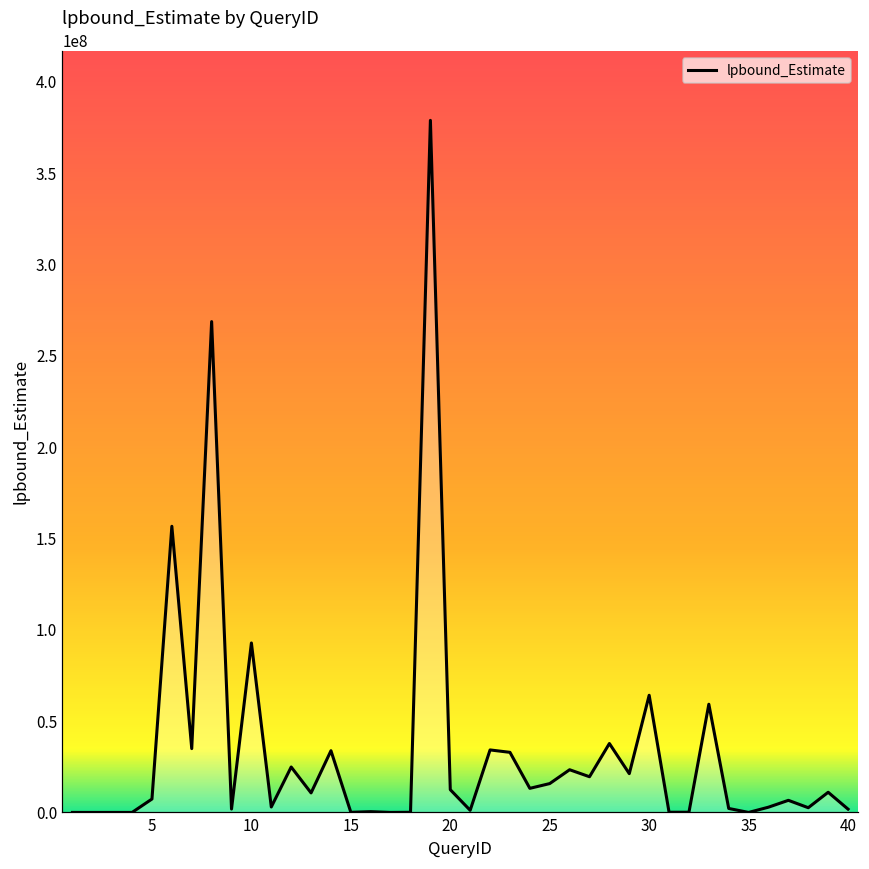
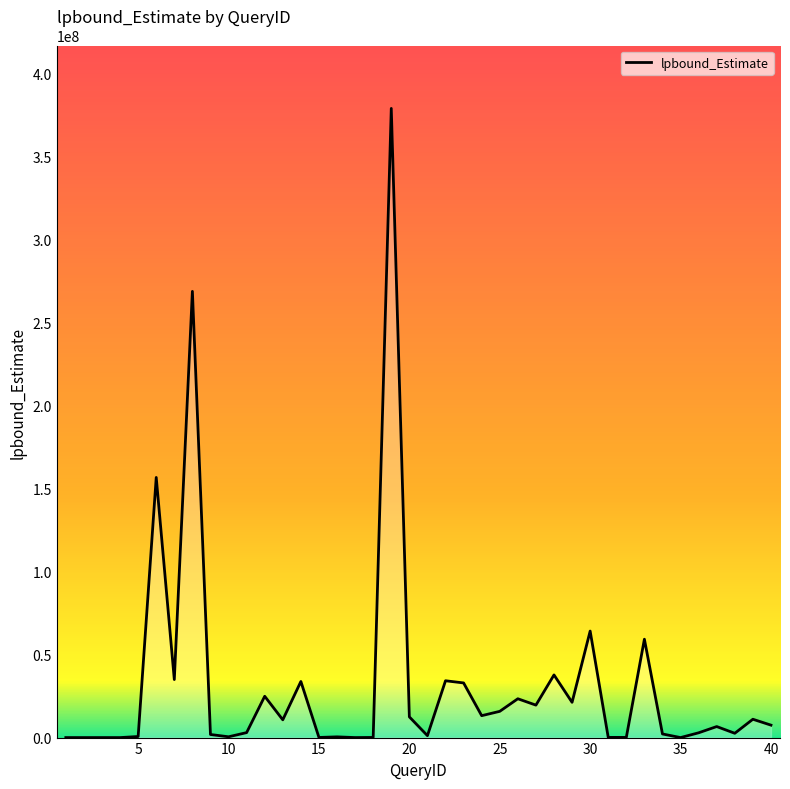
  {
-   "5": 7000000,
-   "10": 93000000,
+   "5": 1000000,
+   "10": 0,
    "15": 0,
    "20": 12000000,
    "25": 16000000,
    "30": 64000000,
    "35": 0,
-   "40": 2000000
+   "40": 7000000
  }
